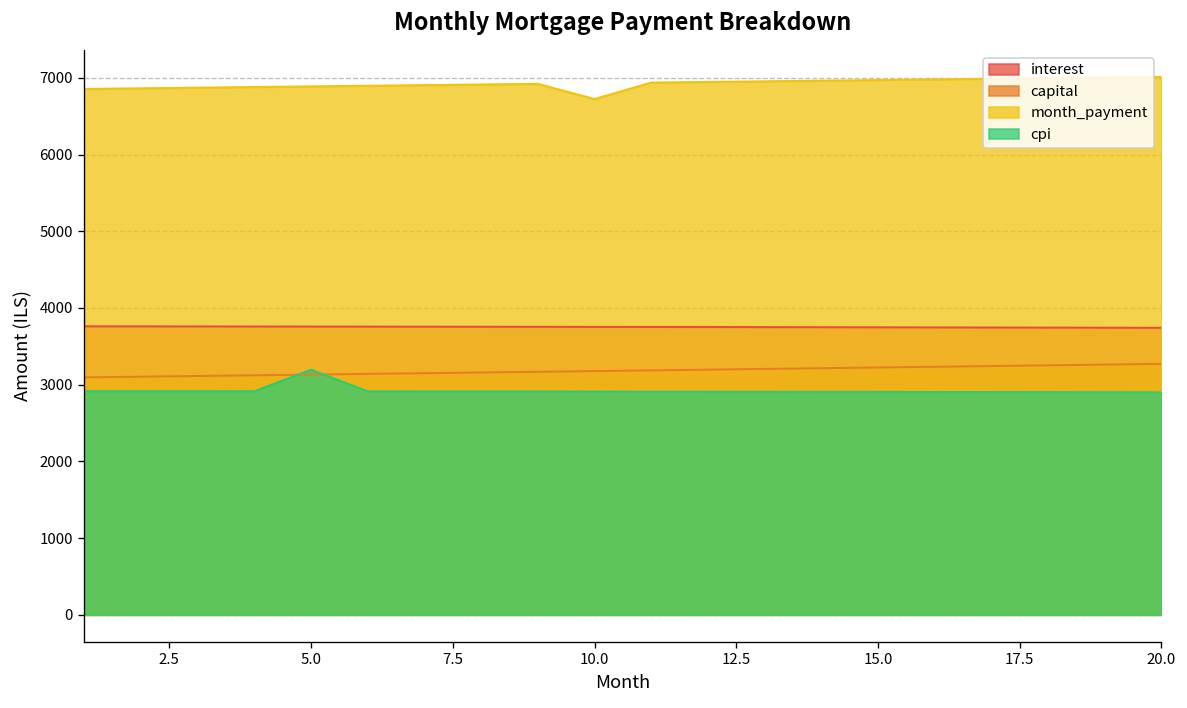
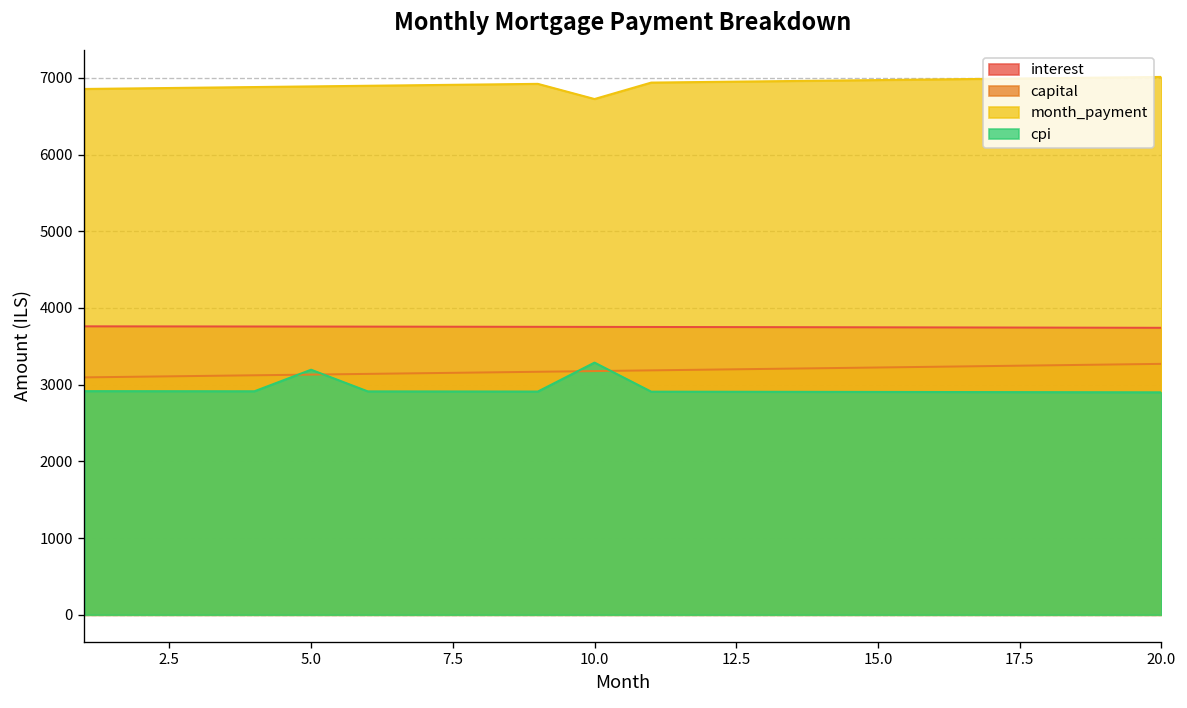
  {
    "month_payment": {
      "5.0": 6900,
      "10.0": 6700,
      "15.0": 7000,
      "20.0": 7000
    },
    "cpi": {
      "5.0": 3200,
-     "10.0": 2900,
+     "10.0": 3300,
      "15.0": 2900,
      "20.0": 2900
    }
  }
